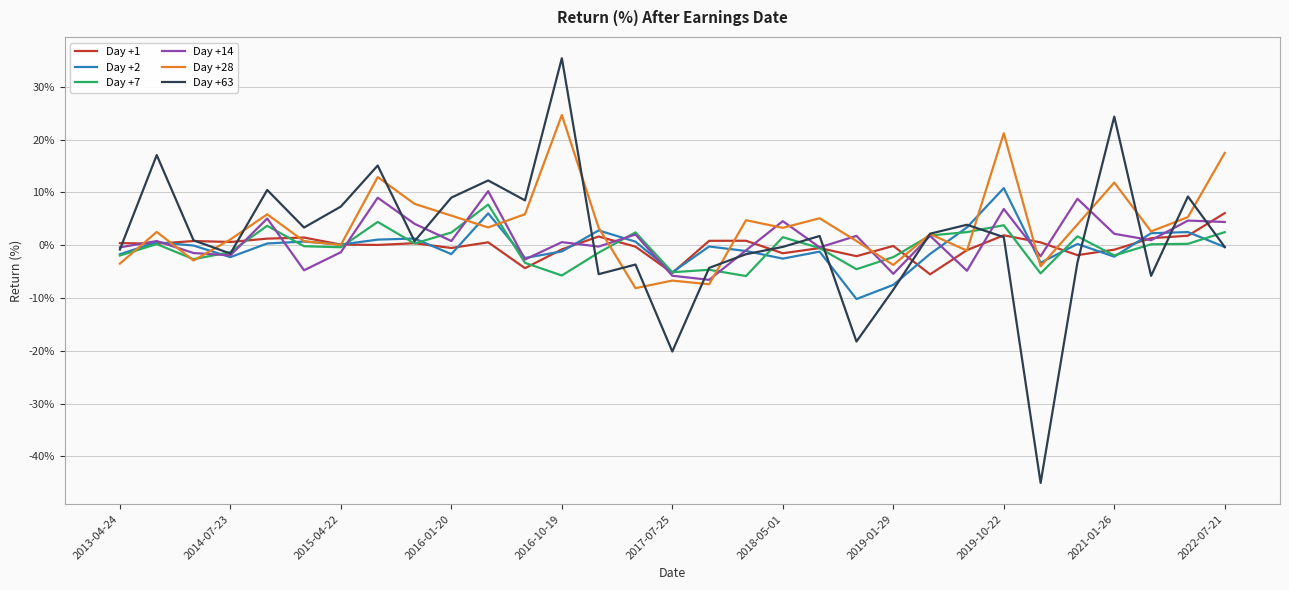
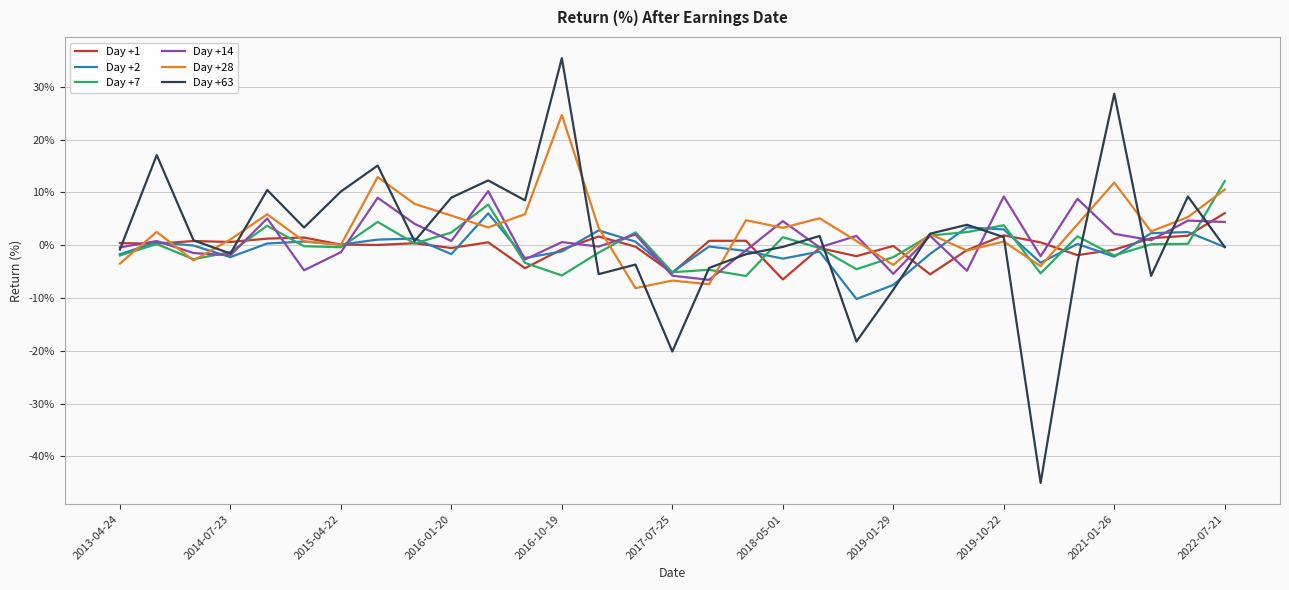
  {
    "Day +1": {
      "2013-04-24": "0%",
      "2016-01-20": "-1%",
-     "2018-05-01": "-2%",
+     "2018-05-01": "-6%",
      "2019-01-29": "0%",
      "2021-01-26": "-1%",
      "2022-07-21": "6%"
    },
    "Day +2": {
      "2016-01-20": "-2%",
      "2018-05-01": "-3%",
      "2019-01-29": "-8%",
-     "2019-10-22": "11%"
+     "2019-10-22": "3%"
    },
    "Day +7": {
      "2016-01-20": "2%",
      "2016-10-19": "-6%",
      "2018-05-01": "2%",
      "2019-01-29": "-2%",
      "2019-10-22": "4%",
-     "2022-07-21": "2%"
+     "2022-07-21": "12%"
    },
    "Day +14": {
      "2015-04-22": "-1%",
      "2016-01-20": "1%",
      "2016-10-19": "1%",
      "2017-07-25": "-6%",
      "2018-05-01": "5%",
      "2019-01-29": "-5%",
-     "2019-10-22": "7%",
+     "2019-10-22": "9%",
      "2021-01-26": "2%",
      "2022-07-21": "4%"
    },
    "Day +28": {
      "2013-04-24": "-3%",
      "2016-01-20": "6%",
      "2016-10-19": "25%",
      "2017-07-25": "-7%",
      "2018-05-01": "3%",
      "2019-01-29": "-4%",
-     "2019-10-22": "21%",
+     "2019-10-22": "1%",
      "2021-01-26": "12%",
-     "2022-07-21": "17%"
+     "2022-07-21": "11%"
    },
    "Day +63": {
-     "2015-04-22": "7%",
+     "2015-04-22": "10%",
      "2016-01-20": "9%",
      "2016-10-19": "35%",
      "2017-07-25": "-20%",
      "2018-05-01": "0%",
      "2019-01-29": "-8%",
-     "2021-01-26": "24%"
+     "2021-01-26": "29%"
    }
  }
